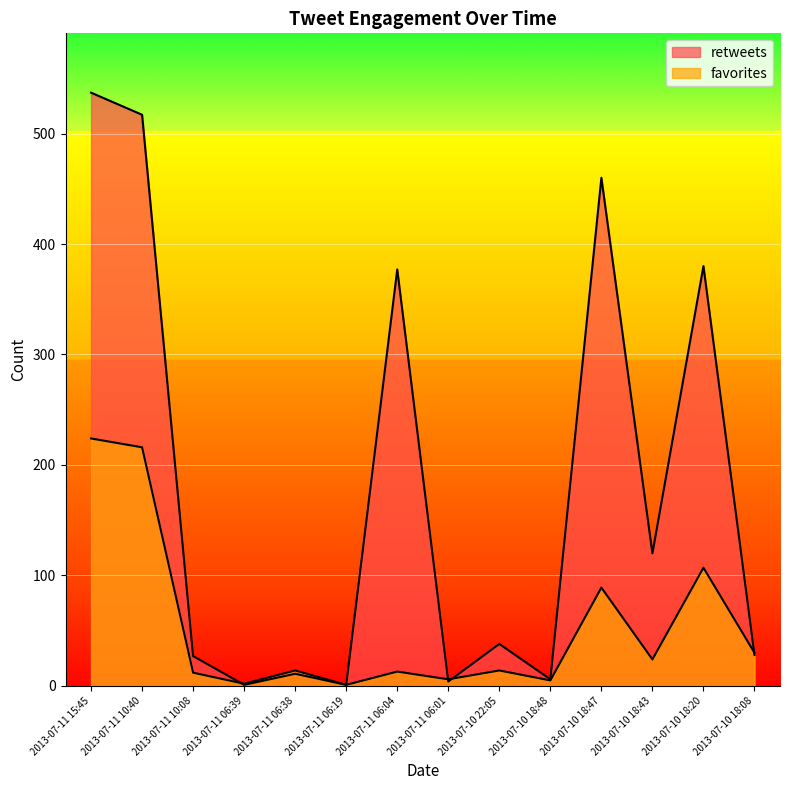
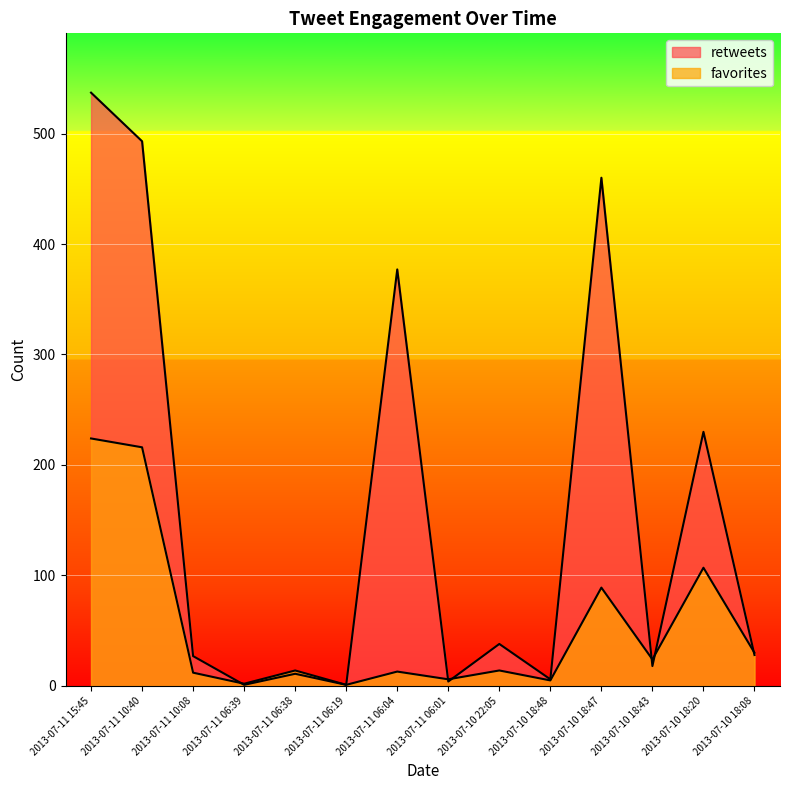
  {
    "retweets": {
      "2013-07-11 15:45": 537,
-     "2013-07-11 10:40": 517,
+     "2013-07-11 10:40": 493,
      "2013-07-11 10:08": 27,
      "2013-07-11 06:38": 11,
      "2013-07-11 06:04": 377,
      "2013-07-10 22:05": 38,
      "2013-07-10 18:47": 460,
-     "2013-07-10 18:43": 120,
-     "2013-07-10 18:20": 380
+     "2013-07-10 18:43": 18,
+     "2013-07-10 18:20": 230
    },
    "favorites": {
      "2013-07-11 15:45": 224,
      "2013-07-11 10:40": 216,
      "2013-07-11 10:08": 12,
      "2013-07-11 06:38": 14,
      "2013-07-11 06:04": 13,
      "2013-07-10 22:05": 14,
      "2013-07-10 18:47": 89,
      "2013-07-10 18:43": 24,
      "2013-07-10 18:20": 107
    }
  }
